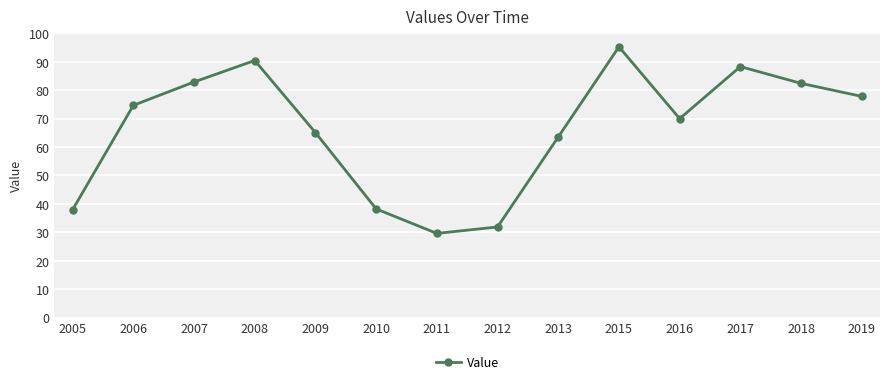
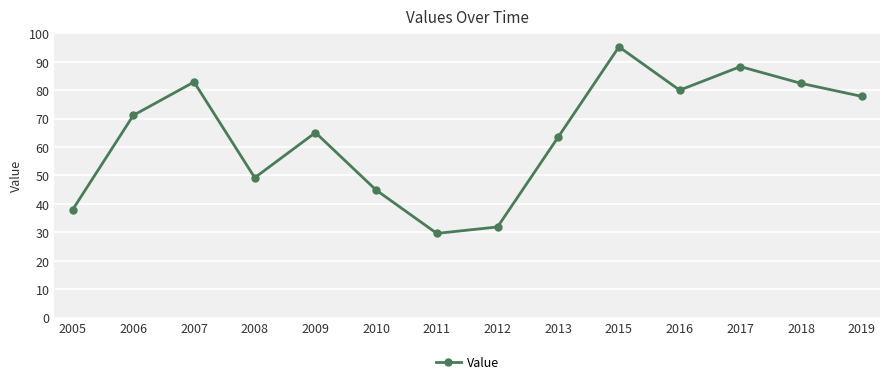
  {
    "2005": 38,
-   "2006": 75,
+   "2006": 71,
    "2007": 83,
-   "2008": 90,
+   "2008": 49,
    "2009": 65,
-   "2010": 38,
+   "2010": 45,
    "2011": 30,
    "2012": 32,
    "2013": 64,
    "2015": 95,
-   "2016": 70,
+   "2016": 80,
    "2017": 88,
    "2018": 82,
    "2019": 78
  }
